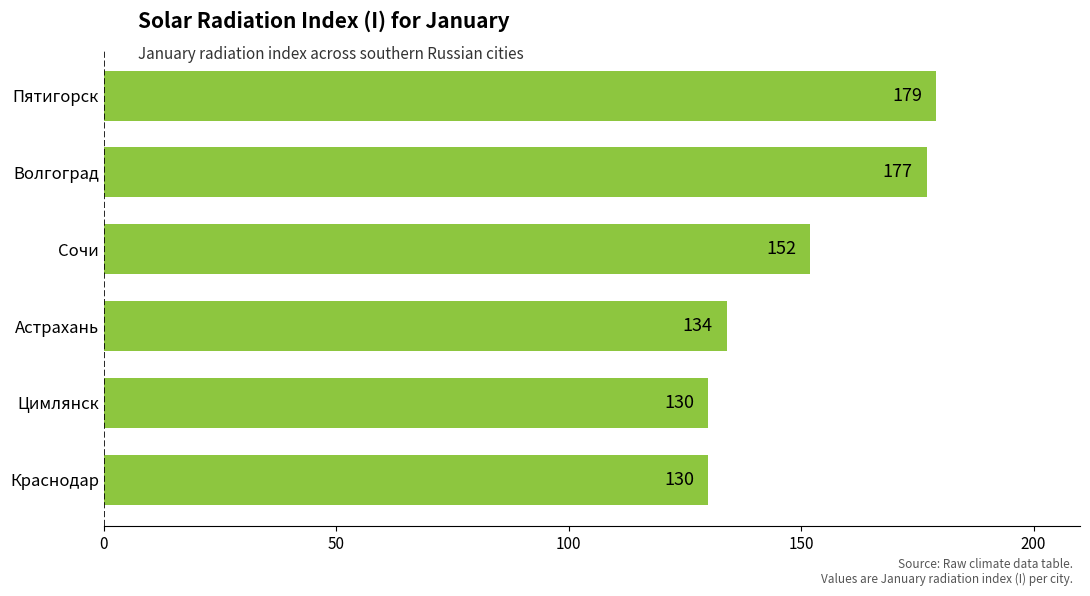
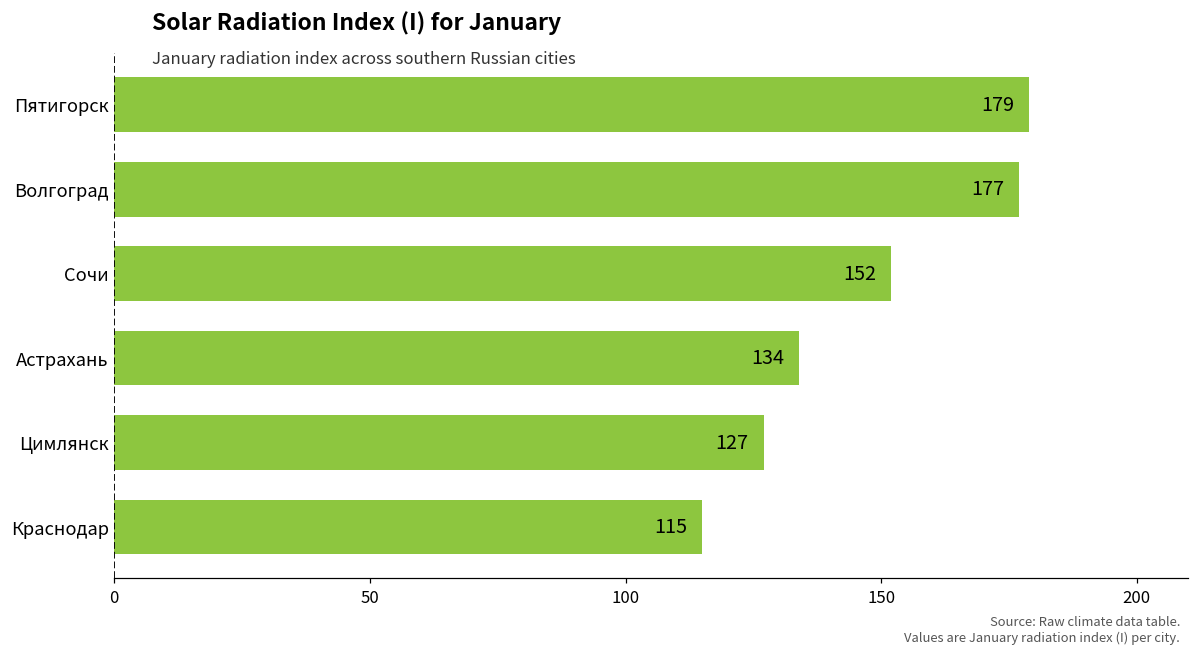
  {
    "Пятигорск": 179,
    "Волгоград": 177,
    "Сочи": 152,
    "Астрахань": 134,
-   "Цимлянск": 130,
-   "Краснодар": 130
+   "Цимлянск": 127,
+   "Краснодар": 115
  }
